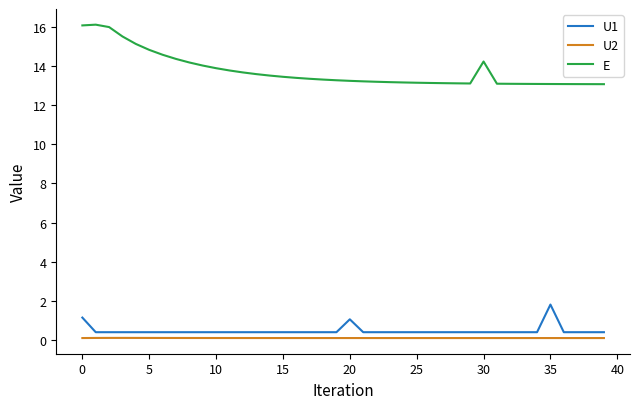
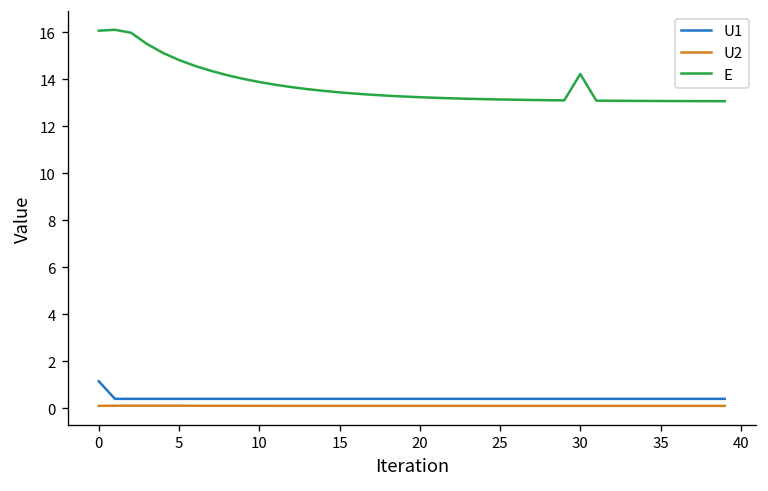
  {
    "U1": {
      "0": 1.2,
      "5": 0.4,
      "10": 0.4,
      "15": 0.4,
-     "20": 1.1,
+     "20": 0.4,
      "25": 0.4,
      "30": 0.4,
-     "35": 1.8
+     "35": 0.4
    },
    "U2": {
      "0": 0.1,
      "5": 0.1,
      "10": 0.1,
      "15": 0.1,
      "20": 0.1,
      "25": 0.1,
      "30": 0.1,
      "35": 0.1
    },
    "E": {
      "0": 16.1,
      "5": 14.8,
      "10": 13.9,
      "15": 13.4,
      "20": 13.2,
      "25": 13.1,
      "30": 14.2,
      "35": 13.1
    }
  }
